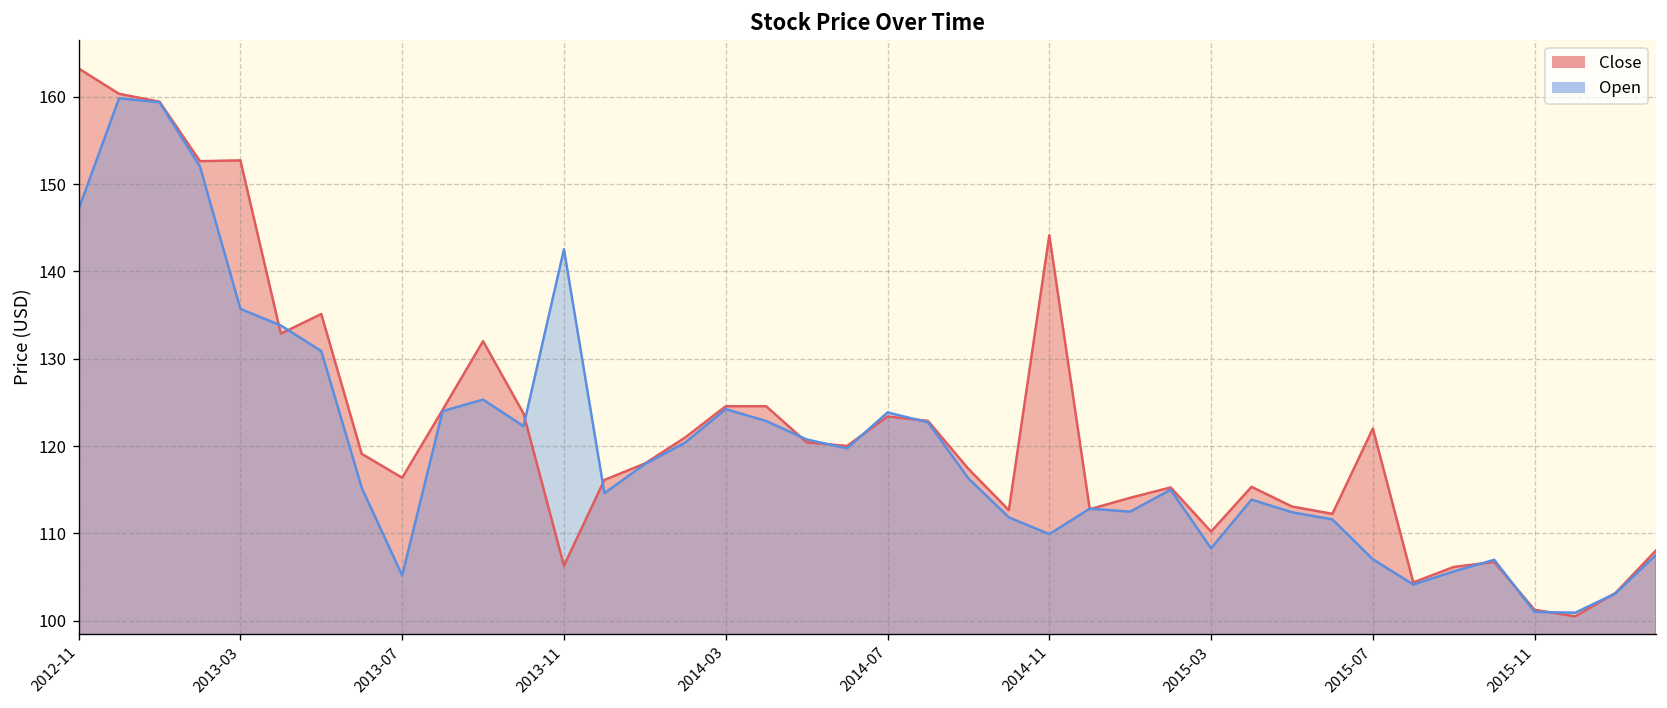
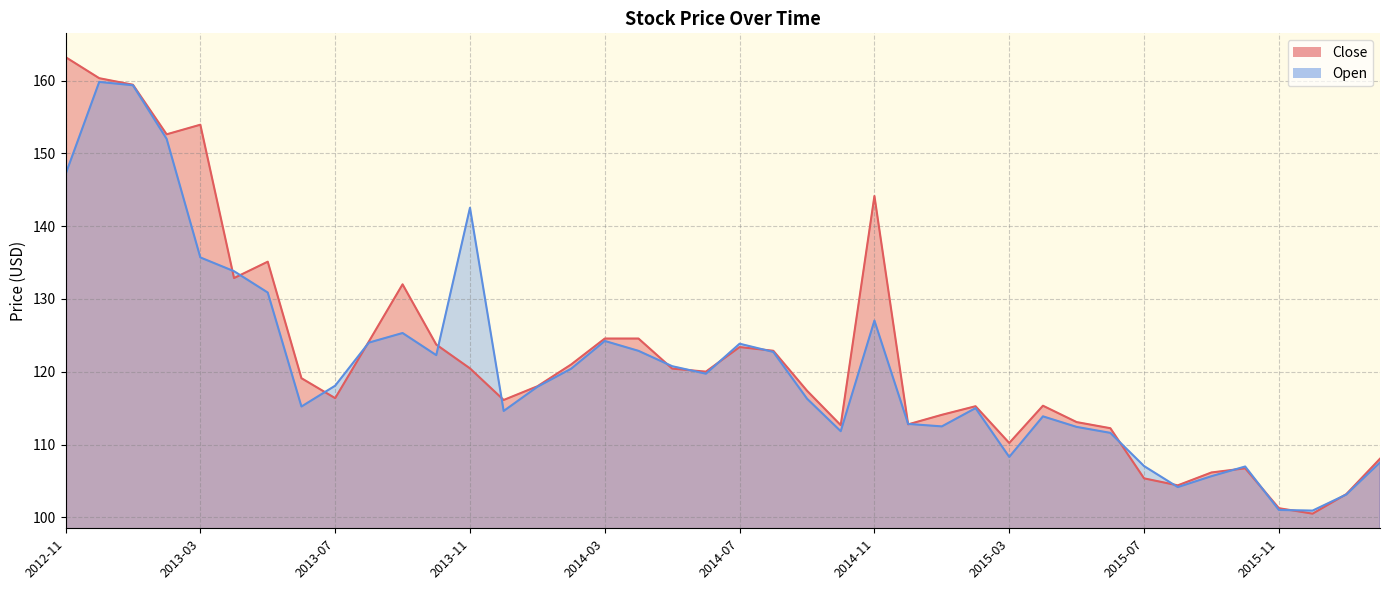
  {
    "Close": {
      "2012-11": 163,
-     "2013-03": 153,
+     "2013-03": 154,
      "2013-07": 116,
-     "2013-11": 106,
+     "2013-11": 120,
      "2014-07": 123,
      "2014-11": 144,
      "2015-03": 110,
-     "2015-07": 122
+     "2015-07": 105
    },
    "Open": {
      "2012-11": 147,
      "2013-03": 136,
-     "2013-07": 105,
+     "2013-07": 118,
      "2013-11": 143,
      "2014-07": 124,
-     "2014-11": 110,
+     "2014-11": 127,
      "2015-03": 108,
      "2015-07": 107
    }
  }
